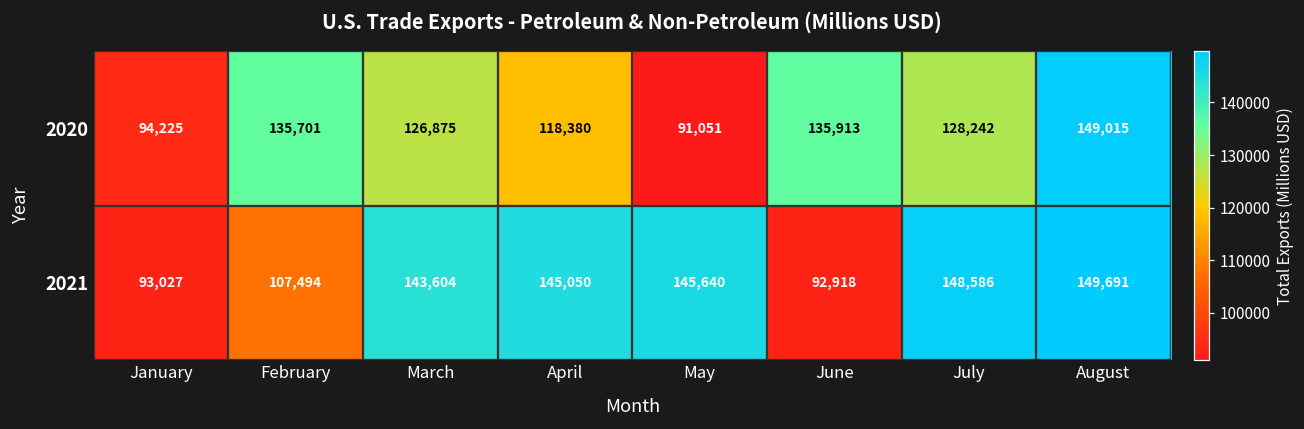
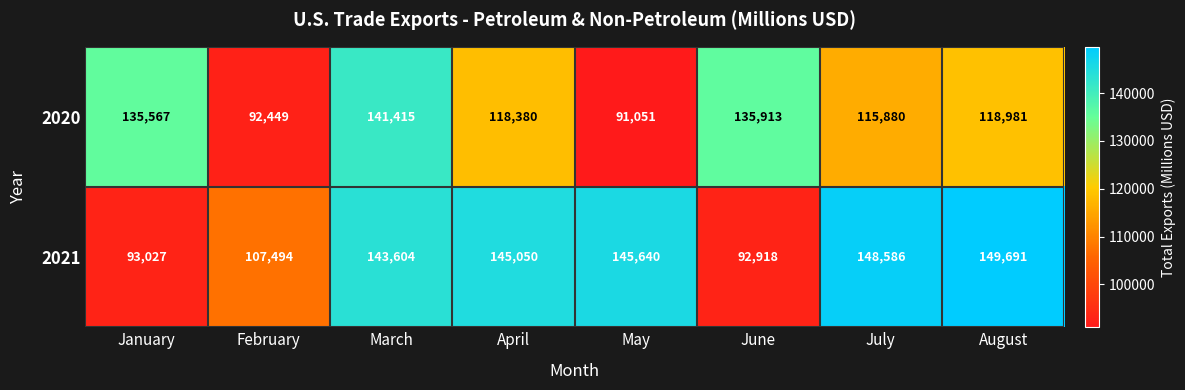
  {
    "2020": {
-     "January": "94,225",
-     "February": "135,701",
-     "March": "126,875",
+     "January": "135,567",
+     "February": "92,449",
+     "March": "141,415",
      "April": "118,380",
      "May": "91,051",
      "June": "135,913",
-     "July": "128,242",
-     "August": "149,015"
+     "July": "115,880",
+     "August": "118,981"
    },
    "2021": {
      "January": "93,027",
      "February": "107,494",
      "March": "143,604",
      "April": "145,050",
      "May": "145,640",
      "June": "92,918",
      "July": "148,586",
      "August": "149,691"
    }
  }
